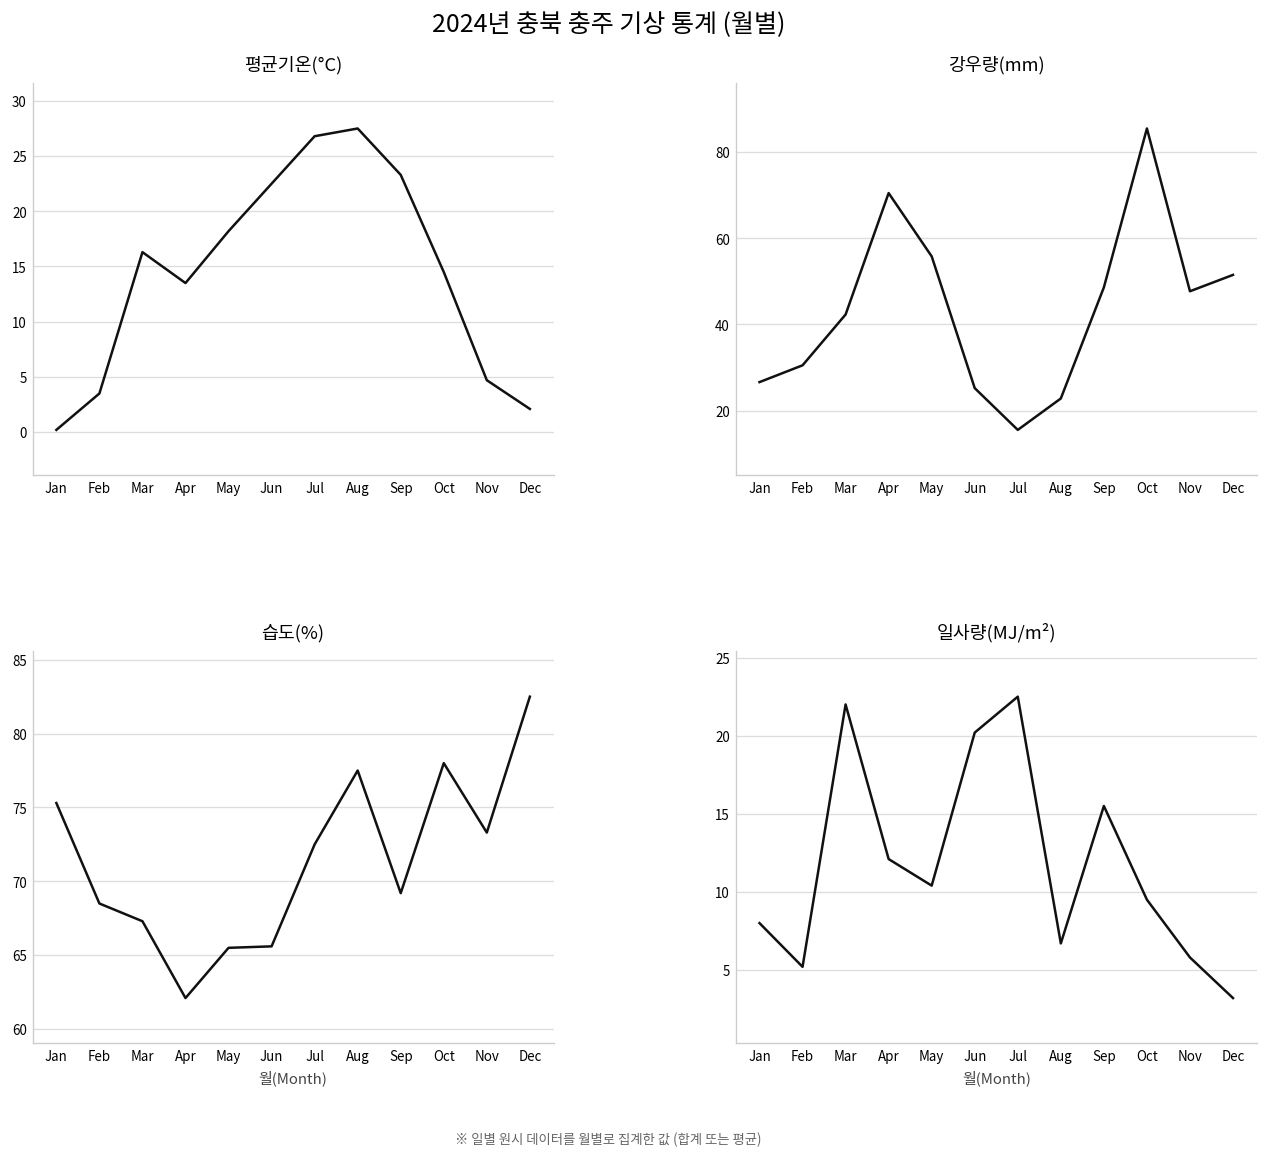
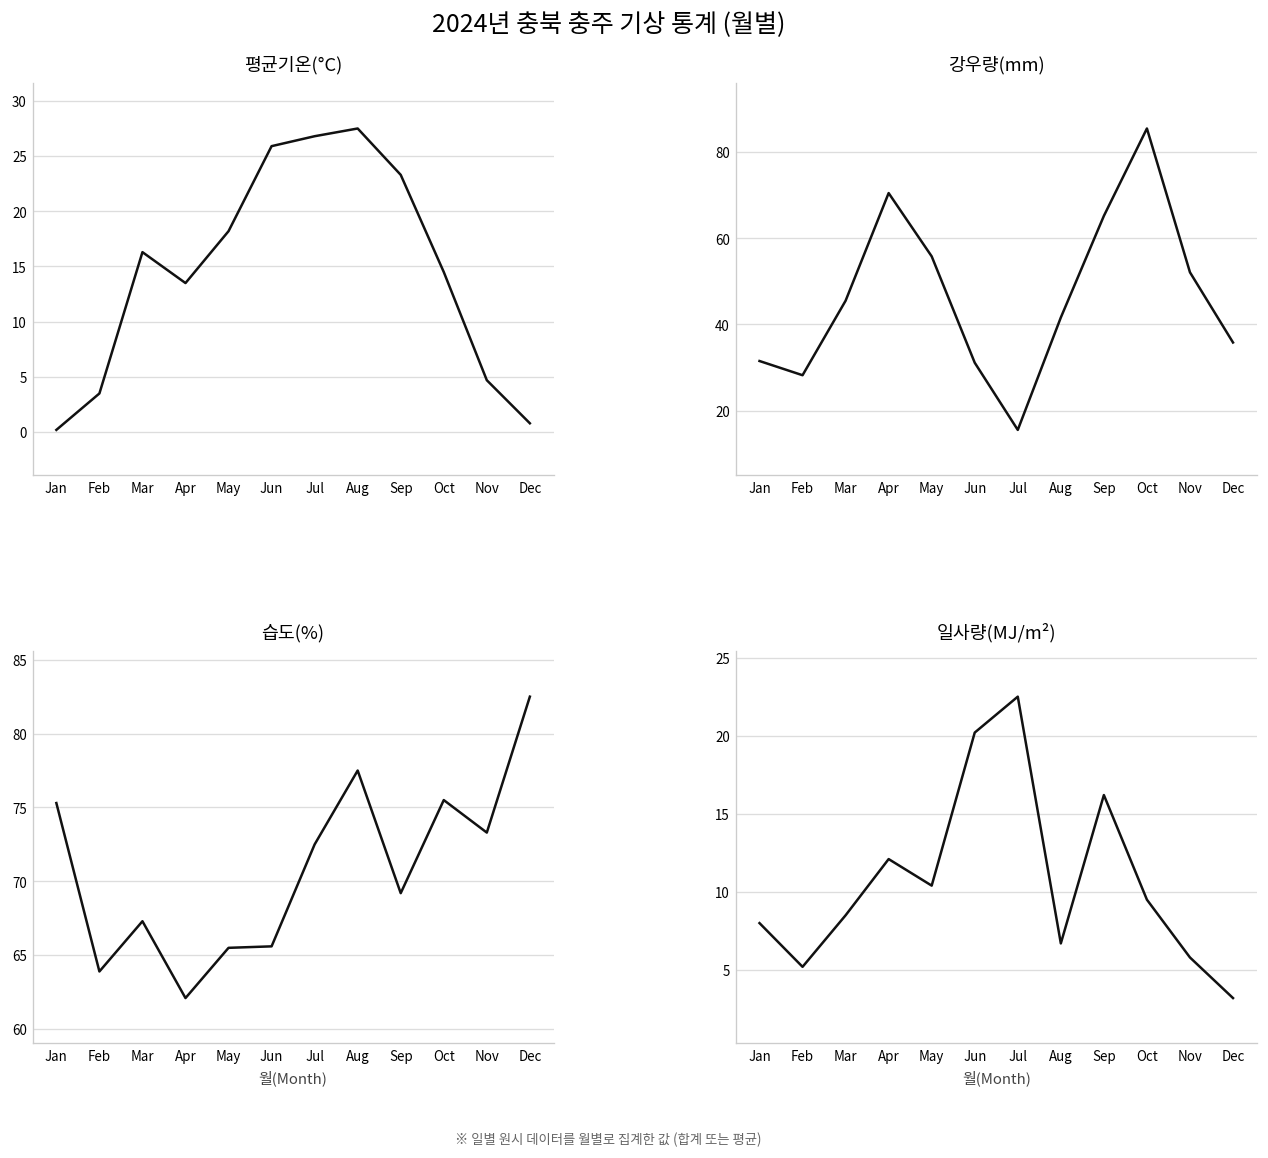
  {
    "평균기온(°C)": {
      "Jan": 0,
      "Feb": 4,
      "Mar": 16,
      "Apr": 14,
      "May": 18,
-     "Jun": 23,
+     "Jun": 26,
      "Jul": 27,
      "Aug": 28,
      "Sep": 23,
      "Oct": 15,
      "Nov": 5,
-     "Dec": 2
+     "Dec": 1
    },
    "강우량(mm)": {
-     "Jan": 27,
-     "Feb": 31,
-     "Mar": 42,
+     "Jan": 32,
+     "Feb": 28,
+     "Mar": 46,
      "Apr": 71,
      "May": 56,
-     "Jun": 25,
+     "Jun": 31,
      "Jul": 16,
-     "Aug": 23,
-     "Sep": 49,
+     "Aug": 42,
+     "Sep": 65,
      "Oct": 86,
-     "Nov": 48,
-     "Dec": 52
+     "Nov": 52,
+     "Dec": 36
    },
    "습도(%)": {
      "Jan": 75.3,
-     "Feb": 68.5,
+     "Feb": 63.9,
      "Mar": 67.3,
      "Apr": 62.1,
      "May": 65.5,
      "Jun": 65.6,
      "Jul": 72.5,
      "Aug": 77.5,
      "Sep": 69.2,
-     "Oct": 78.0,
+     "Oct": 75.5,
      "Nov": 73.3,
      "Dec": 82.5
    },
    "일사량(MJ/m²)": {
      "Jan": 8.0,
      "Feb": 5.2,
-     "Mar": 22.0,
+     "Mar": 8.5,
      "Apr": 12.1,
      "May": 10.4,
      "Jun": 20.2,
      "Jul": 22.5,
      "Aug": 6.7,
-     "Sep": 15.5,
+     "Sep": 16.2,
      "Oct": 9.5,
      "Nov": 5.8,
      "Dec": 3.2
    }
  }
